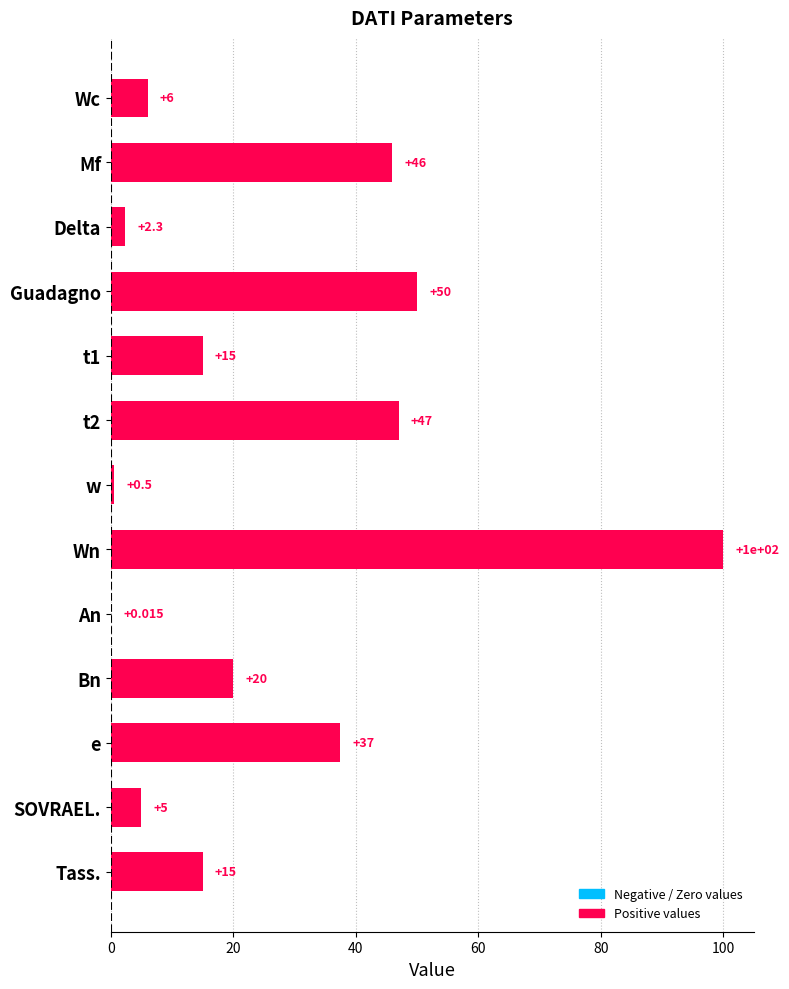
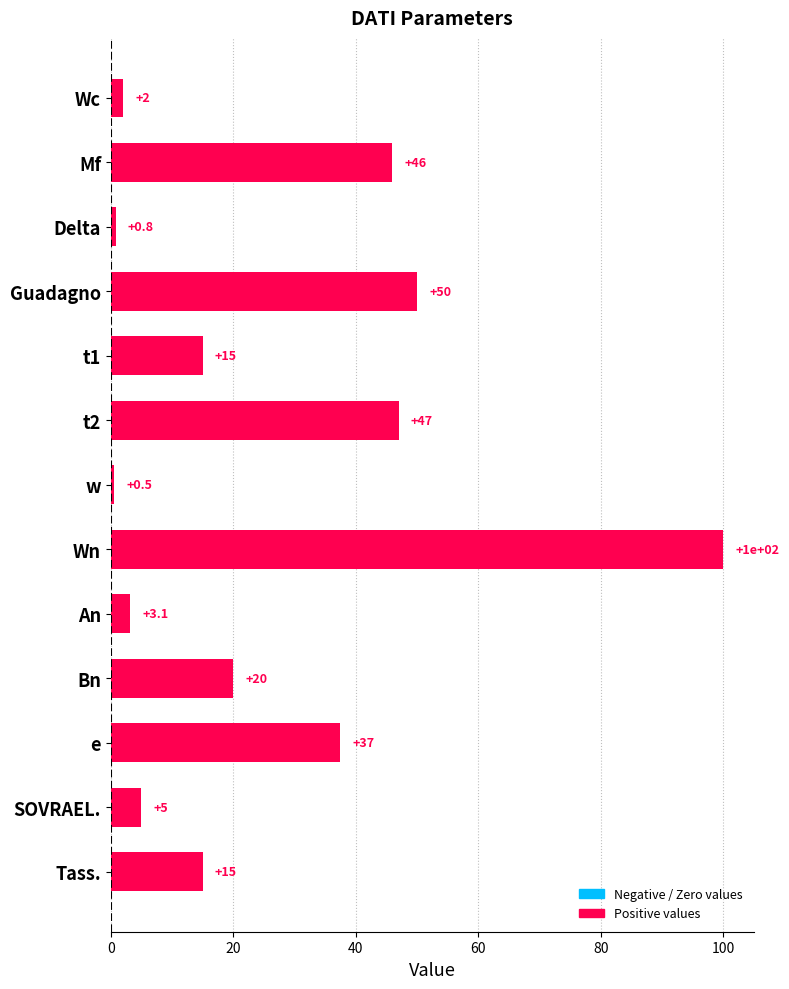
  {
-   "Wc": "+6",
+   "Wc": "+2",
    "Mf": "+46",
-   "Delta": "+2.3",
+   "Delta": "+0.8",
    "Guadagno": "+50",
    "t1": "+15",
    "t2": "+47",
    "w": "+0.5",
    "Wn": "+1e+02",
-   "An": "+0.015",
+   "An": "+3.1",
    "Bn": "+20",
    "e": "+37",
    "SOVRAEL.": "+5",
    "Tass.": "+15"
  }
